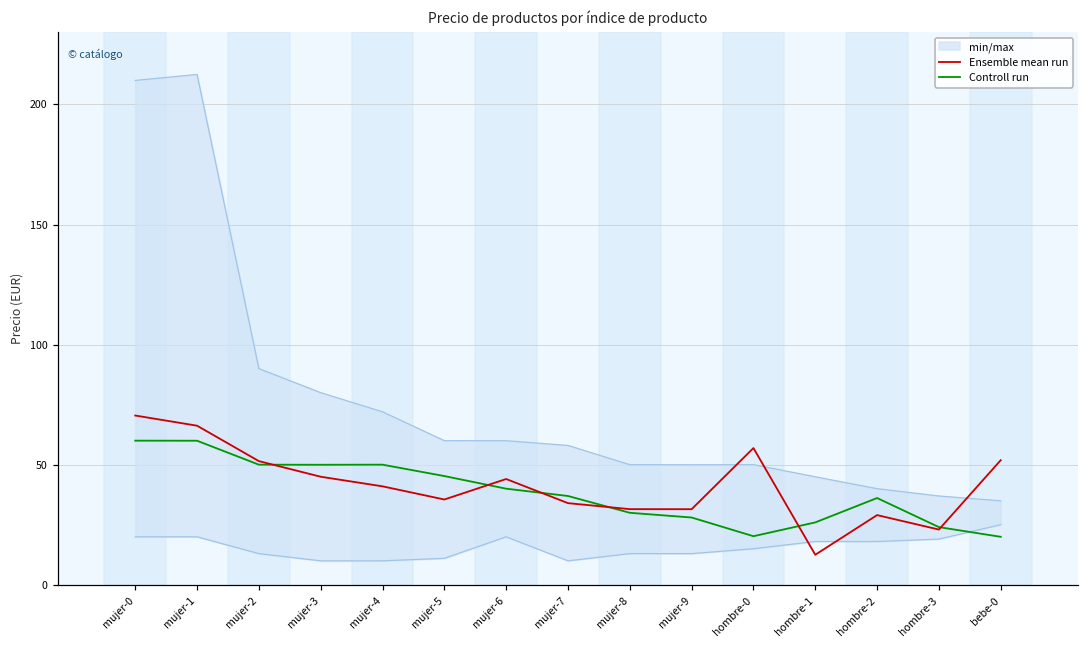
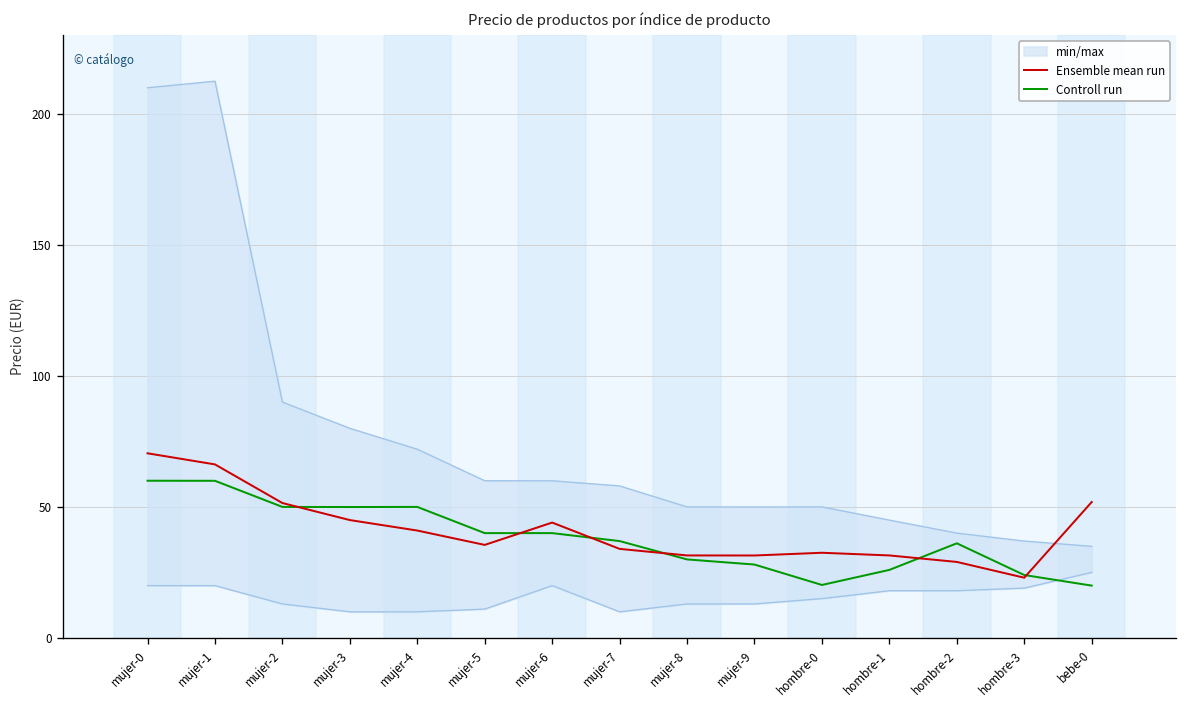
  {
    "Ensemble mean run": {
      "mujer-0": 70,
      "mujer-1": 66,
      "mujer-2": 51,
      "mujer-3": 45,
      "mujer-4": 41,
      "mujer-5": 35,
      "mujer-6": 44,
      "mujer-7": 34,
      "mujer-8": 31,
      "mujer-9": 31,
-     "hombre-0": 57,
-     "hombre-1": 12,
+     "hombre-0": 32,
+     "hombre-1": 31,
      "hombre-2": 29,
      "bebe-0": 52
    },
    "Controll run": {
      "mujer-0": 60,
      "mujer-1": 60,
      "mujer-2": 50,
      "mujer-3": 50,
      "mujer-4": 50,
-     "mujer-5": 45,
+     "mujer-5": 40,
      "mujer-6": 40,
      "mujer-7": 37,
      "mujer-8": 30,
      "mujer-9": 28,
      "hombre-0": 20,
      "hombre-1": 26,
      "hombre-2": 36,
      "bebe-0": 20
    }
  }
